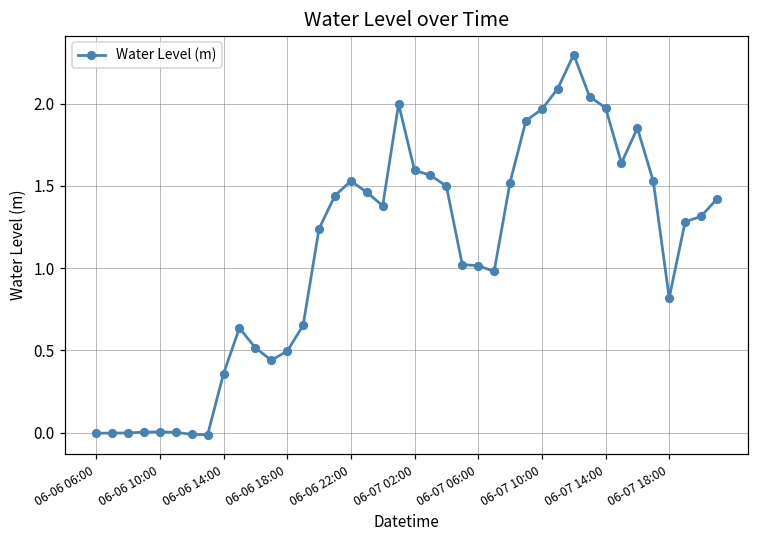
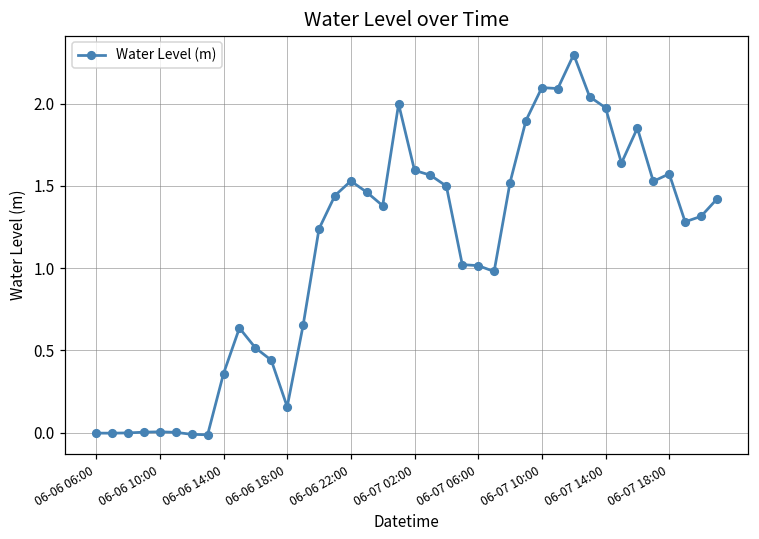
  {
    "06-06 06:00": 0.00,
    "06-06 10:00": 0.00,
    "06-06 14:00": 0.36,
-   "06-06 18:00": 0.49,
+   "06-06 18:00": 0.16,
    "06-06 22:00": 1.53,
    "06-07 02:00": 1.59,
    "06-07 06:00": 1.02,
-   "06-07 10:00": 1.97,
+   "06-07 10:00": 2.10,
    "06-07 14:00": 1.98,
-   "06-07 18:00": 0.82
+   "06-07 18:00": 1.57
  }
